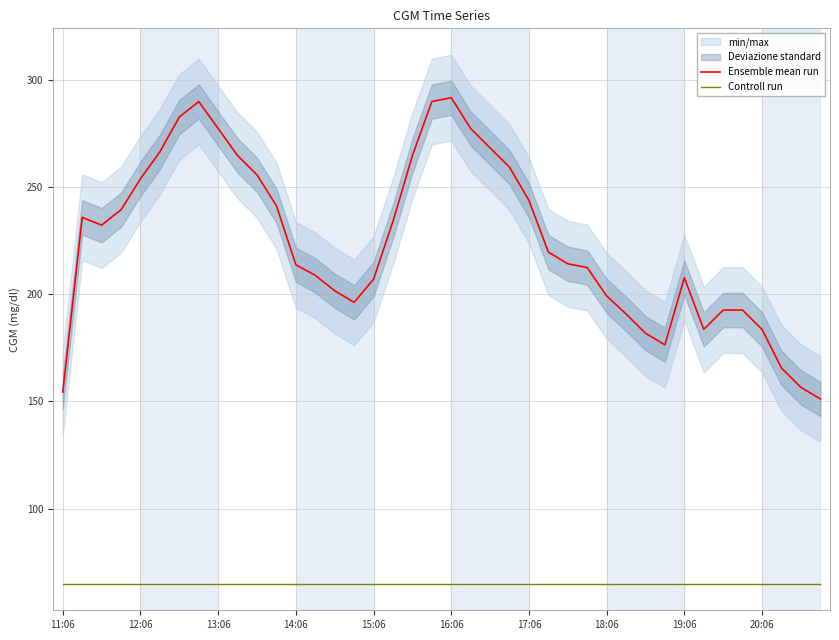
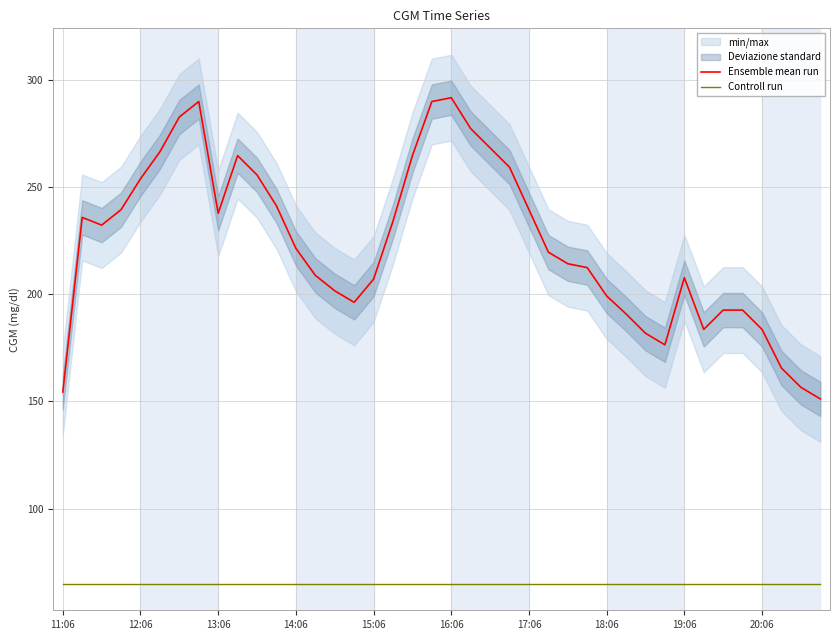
  {
    "Ensemble mean run": {
      "11:06": 154,
      "12:06": 254,
-     "13:06": 277,
-     "14:06": 214,
+     "13:06": 238,
+     "14:06": 221,
      "15:06": 207,
      "16:06": 292,
-     "17:06": 244,
+     "17:06": 239,
      "18:06": 199,
      "19:06": 208,
      "20:06": 184
    },
    "Controll run": {
      "11:06": 65,
      "12:06": 65,
      "13:06": 65,
      "14:06": 65,
      "15:06": 65,
      "16:06": 65,
      "17:06": 65,
      "18:06": 65,
      "19:06": 65,
      "20:06": 65
    }
  }
